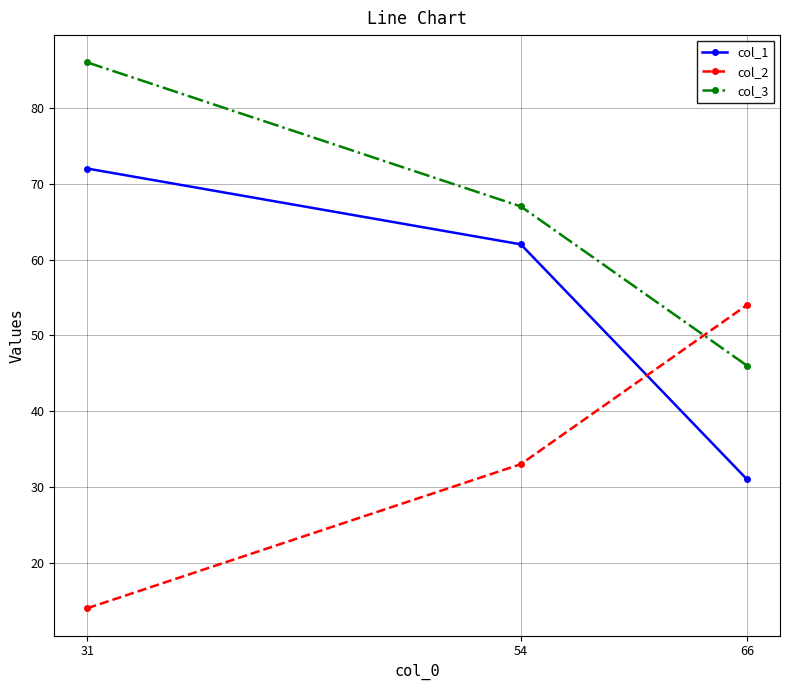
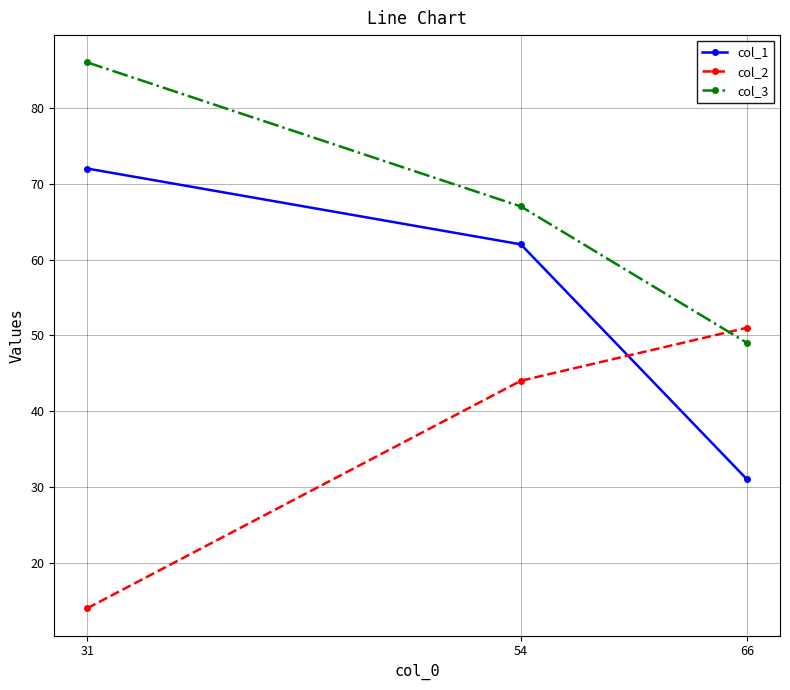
  {
    "col_1": {
      "31": 72,
      "54": 62,
      "66": 31
    },
    "col_2": {
      "31": 14,
-     "54": 33,
-     "66": 54
+     "54": 44,
+     "66": 51
    },
    "col_3": {
      "31": 86,
      "54": 67,
-     "66": 46
+     "66": 49
    }
  }
